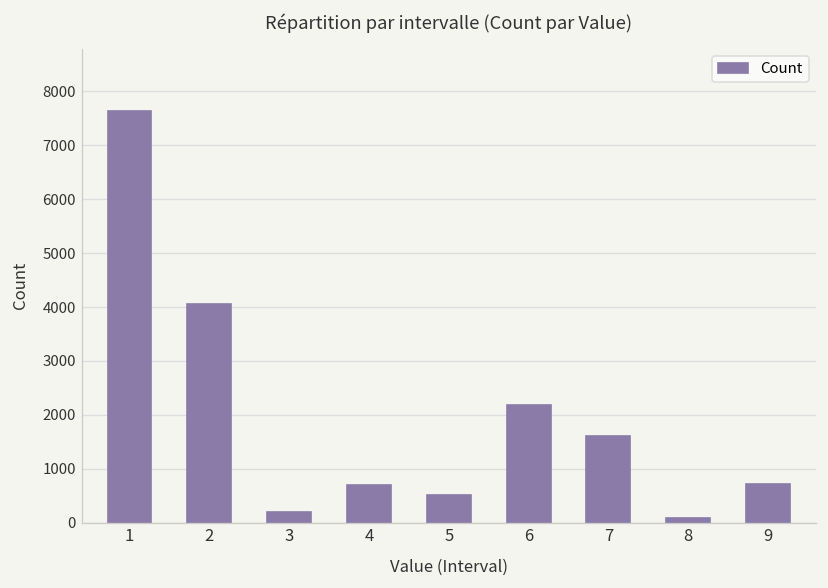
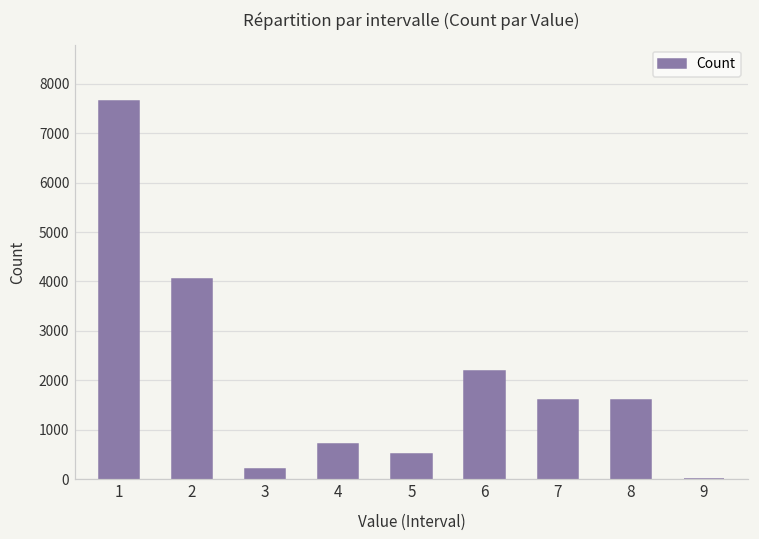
  {
    "1": 7600,
    "2": 4100,
    "3": 200,
    "4": 700,
    "5": 500,
    "6": 2200,
    "7": 1600,
-   "8": 100,
-   "9": 700
+   "8": 1600,
+   "9": 0
  }
